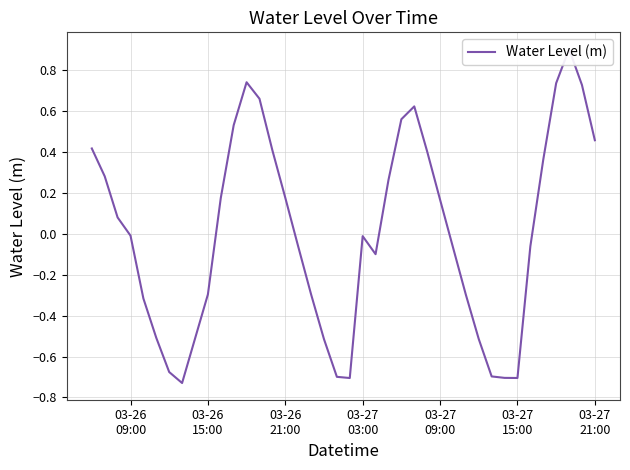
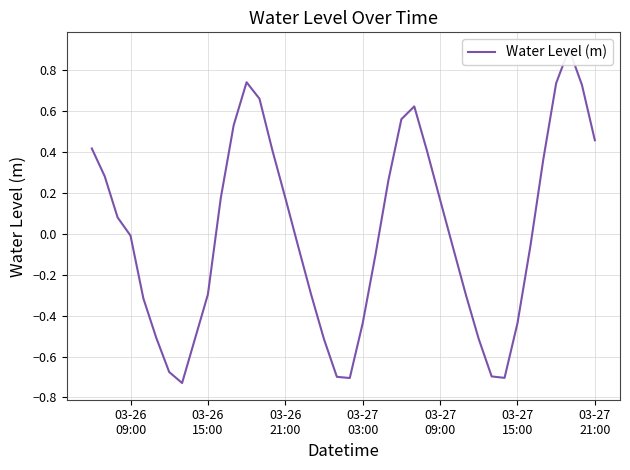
  {
    "03-26 09:00": -0.01,
    "03-26 15:00": -0.30,
    "03-26 21:00": 0.18,
-   "03-27 03:00": -0.01,
+   "03-27 03:00": -0.44,
    "03-27 09:00": 0.17,
-   "03-27 15:00": -0.70,
+   "03-27 15:00": -0.44,
    "03-27 21:00": 0.46
  }
